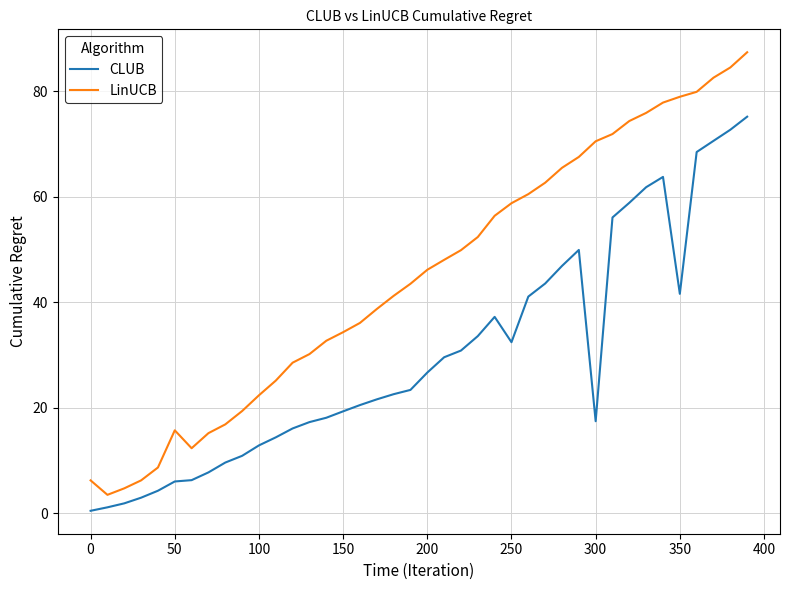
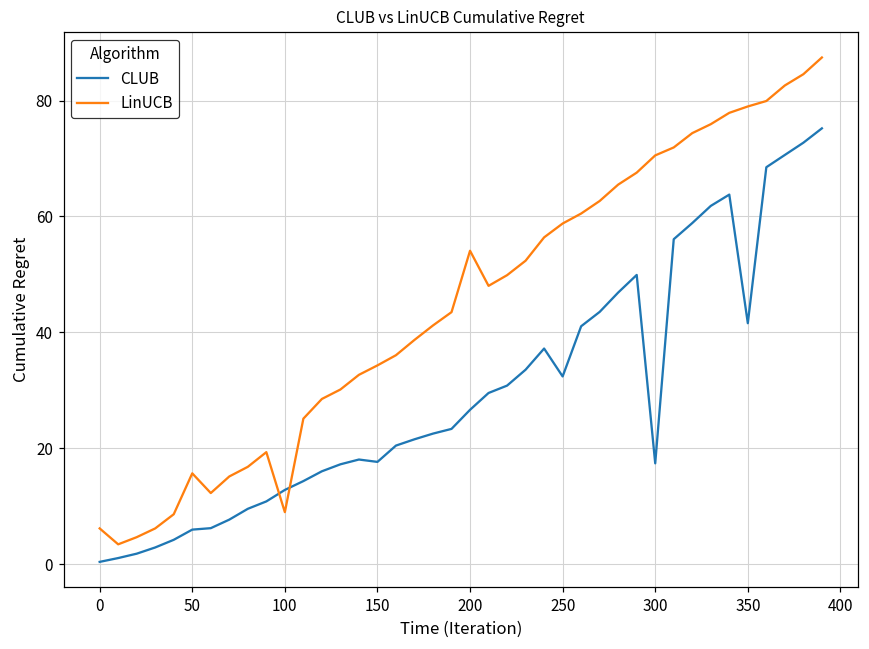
  {
    "CLUB": {
      "0": 0,
      "50": 6,
      "100": 13,
-     "150": 19,
+     "150": 18,
      "200": 27,
      "250": 32,
      "300": 17,
      "350": 42
    },
    "LinUCB": {
      "0": 6,
      "50": 16,
-     "100": 22,
+     "100": 9,
      "150": 34,
-     "200": 46,
+     "200": 54,
      "250": 59,
      "300": 71,
      "350": 79
    }
  }
